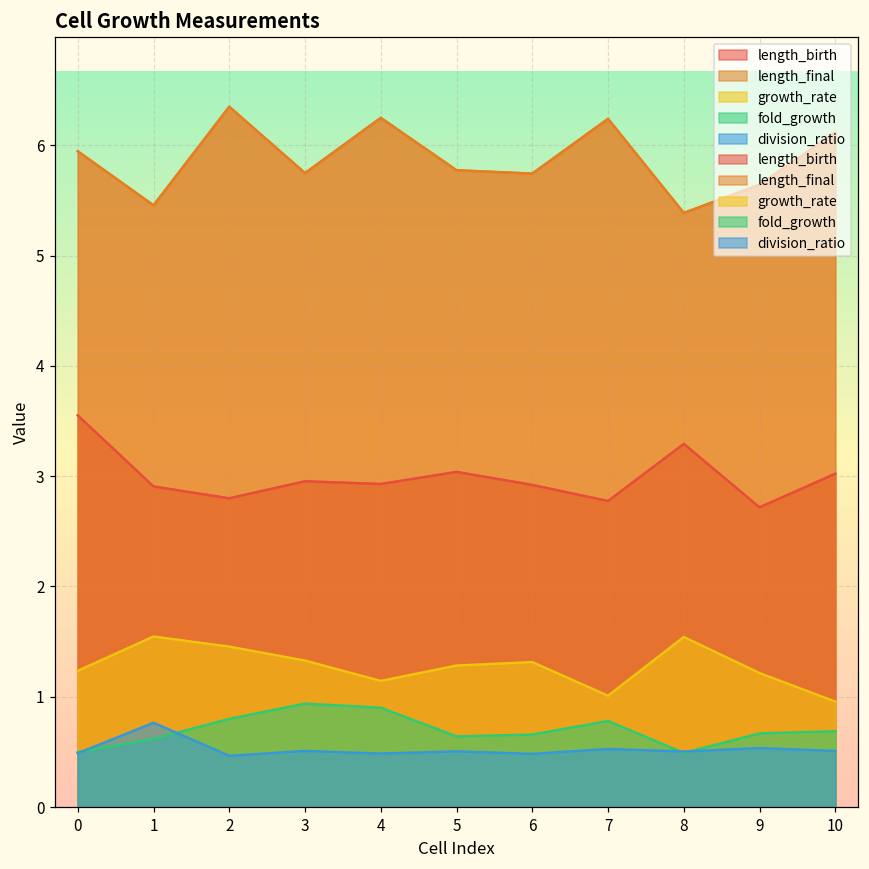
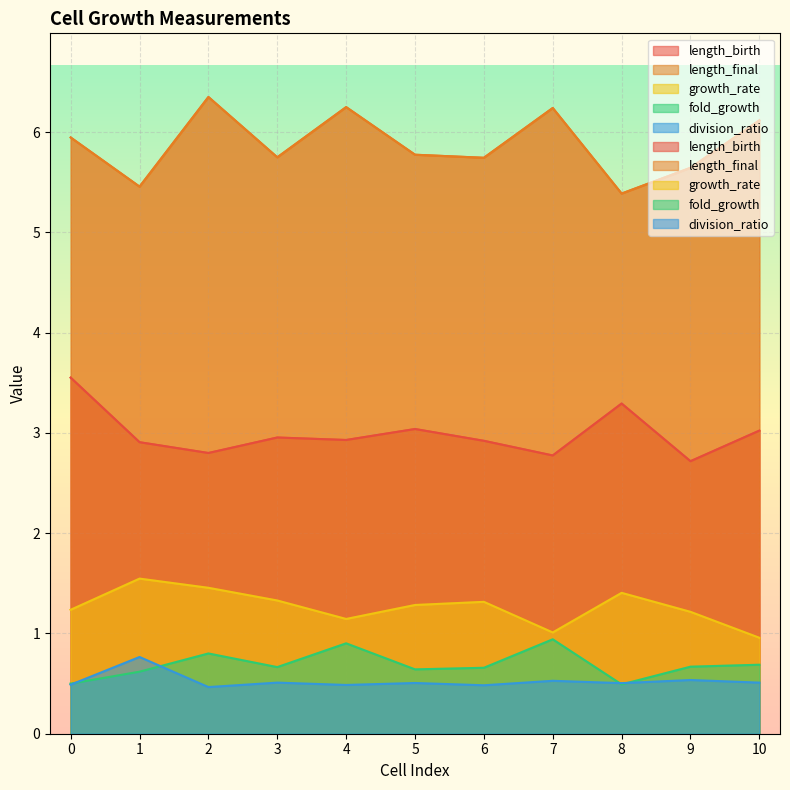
  {
    "growth_rate": {
      "0": 1.24,
      "1": 1.55,
      "2": 1.46,
      "3": 1.33,
      "4": 1.14,
      "5": 1.28,
      "6": 1.32,
      "7": 1.01,
-     "8": 1.54,
+     "8": 1.40,
      "9": 1.22,
      "10": 0.96
    },
    "fold_growth": {
      "1": 0.62,
      "2": 0.80,
-     "3": 0.94,
+     "3": 0.66,
      "4": 0.90,
      "5": 0.64,
      "6": 0.66,
-     "7": 0.78,
+     "7": 0.94,
      "9": 0.67,
      "10": 0.69
    },
    "division_ratio": {
      "1": 0.77,
      "2": 0.47,
      "3": 0.51,
      "4": 0.49,
      "5": 0.51,
      "6": 0.48,
      "7": 0.53,
      "9": 0.54,
      "10": 0.51
    }
  }
